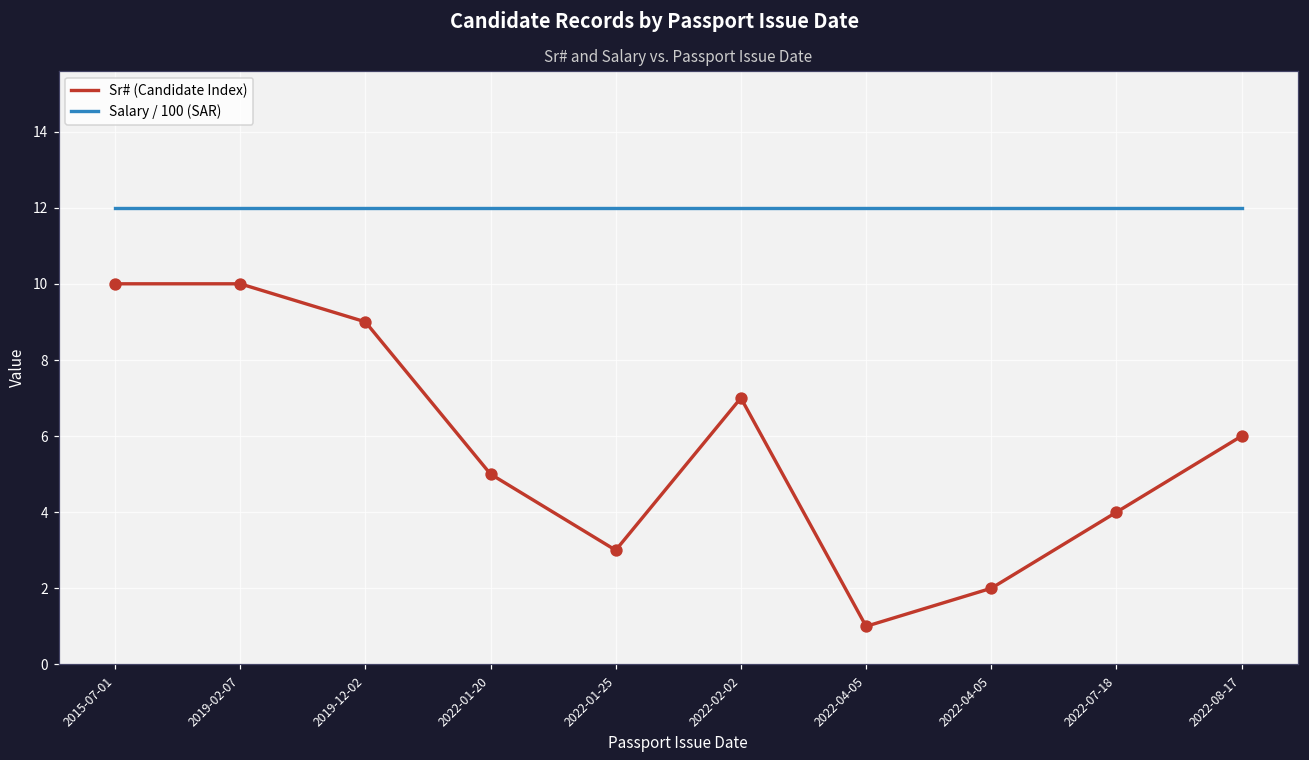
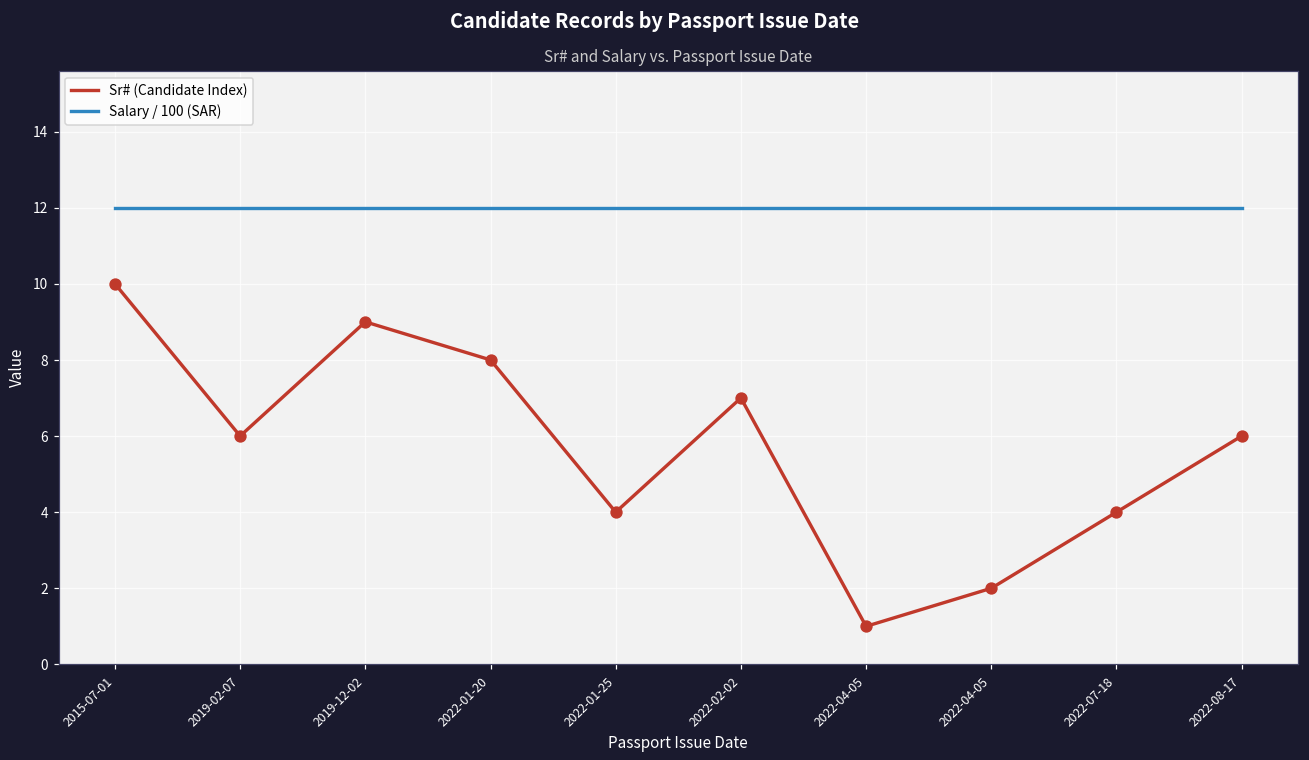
  {
    "Sr# (Candidate Index)": {
      "2015-07-01": 10,
-     "2019-02-07": 10,
+     "2019-02-07": 6,
      "2019-12-02": 9,
-     "2022-01-20": 5,
-     "2022-01-25": 3,
+     "2022-01-20": 8,
+     "2022-01-25": 4,
      "2022-02-02": 7,
      "2022-07-18": 4,
      "2022-08-17": 6
    },
    "Salary / 100 (SAR)": {
      "2015-07-01": 12,
      "2019-02-07": 12,
      "2019-12-02": 12,
      "2022-01-20": 12,
      "2022-01-25": 12,
      "2022-02-02": 12,
      "2022-07-18": 12,
      "2022-08-17": 12
    }
  }
